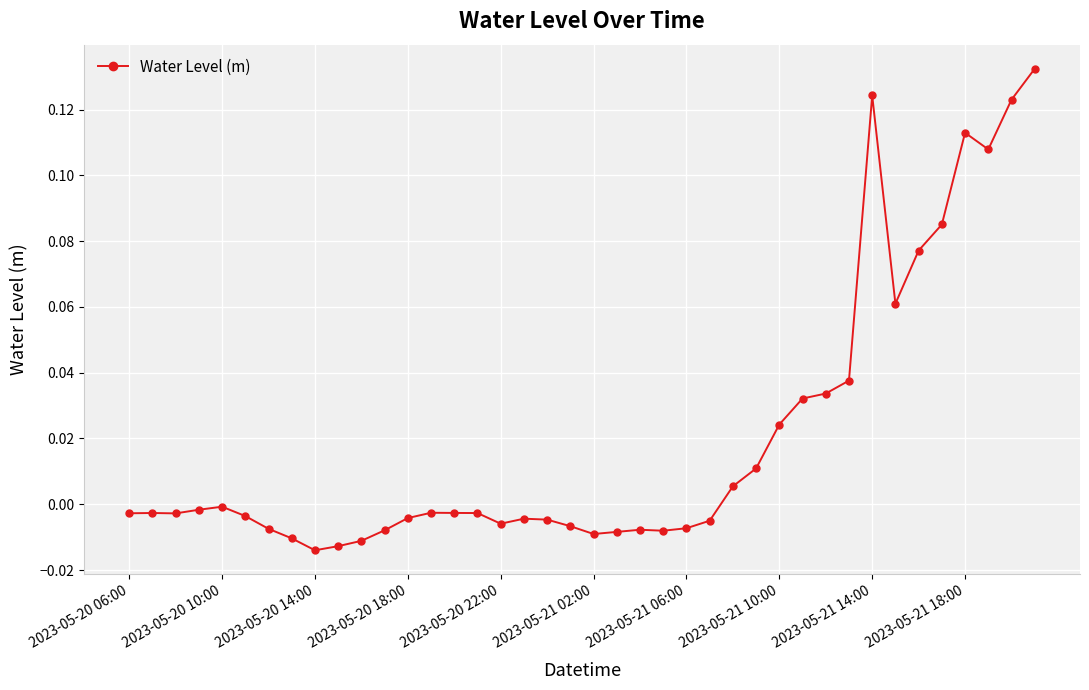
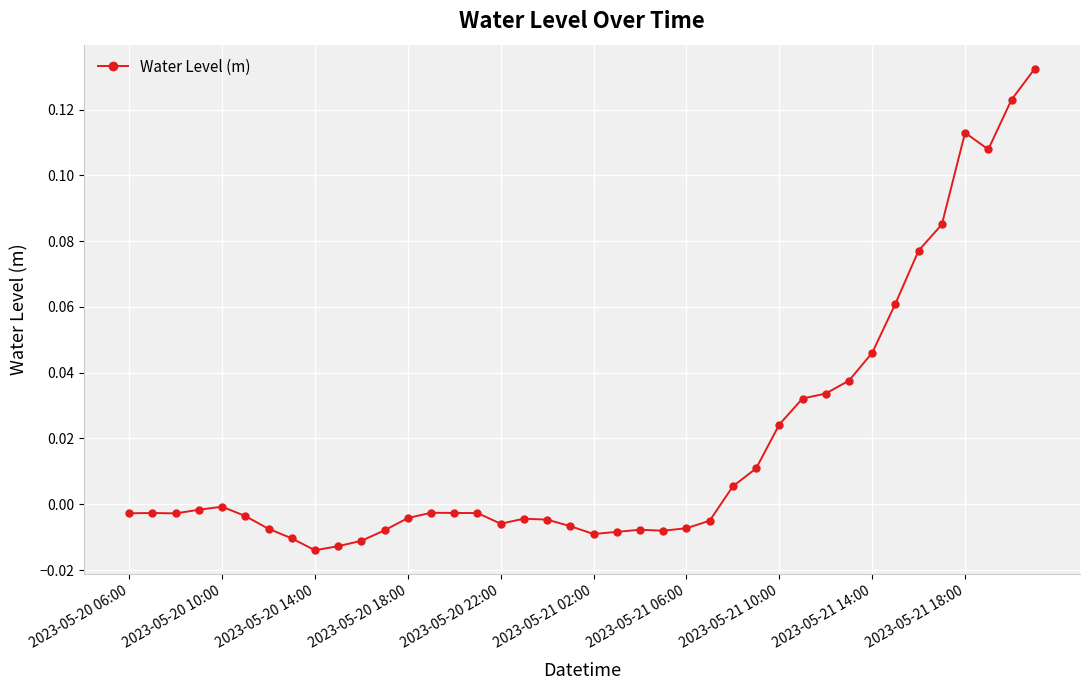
  {
    "2023-05-20 06:00": -0.003,
    "2023-05-20 10:00": -0.001,
    "2023-05-20 14:00": -0.014,
    "2023-05-20 18:00": -0.004,
    "2023-05-20 22:00": -0.006,
    "2023-05-21 02:00": -0.009,
    "2023-05-21 06:00": -0.007,
    "2023-05-21 10:00": 0.024,
-   "2023-05-21 14:00": 0.124,
+   "2023-05-21 14:00": 0.046,
    "2023-05-21 18:00": 0.113
  }
